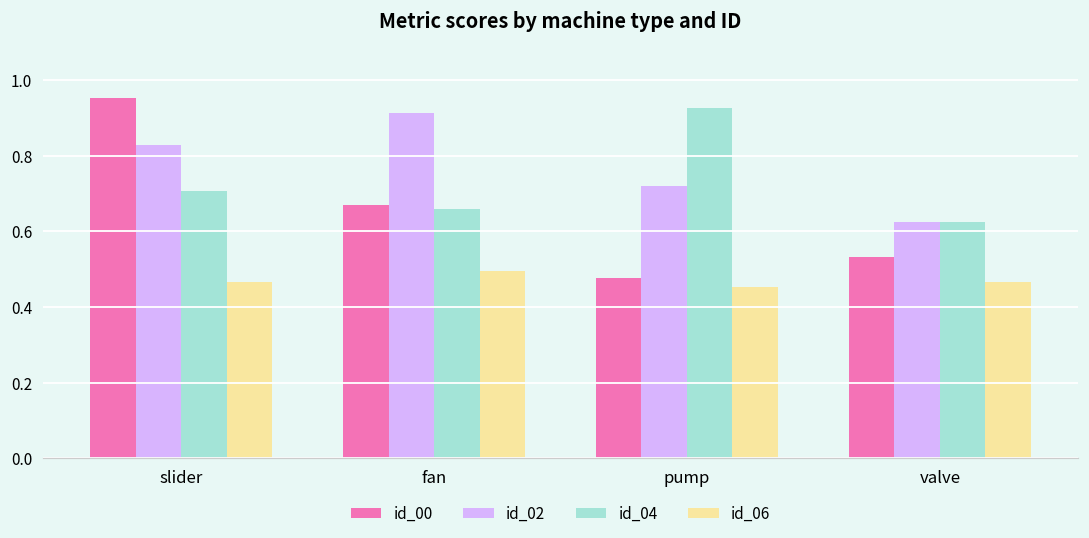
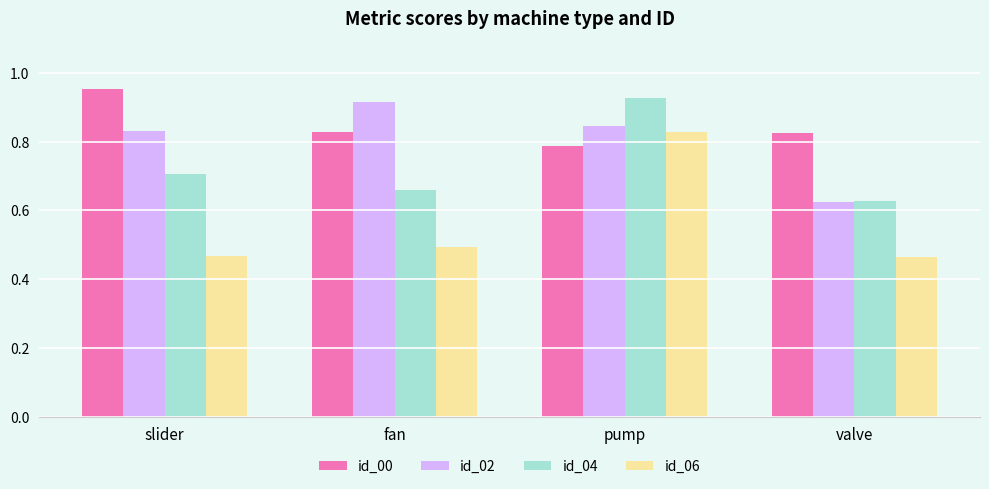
  {
    "id_00": {
      "slider": 0.95,
-     "fan": 0.67,
-     "pump": 0.48,
-     "valve": 0.53
+     "fan": 0.83,
+     "pump": 0.79,
+     "valve": 0.82
    },
    "id_02": {
      "slider": 0.83,
      "fan": 0.91,
-     "pump": 0.72,
+     "pump": 0.85,
      "valve": 0.63
    },
    "id_04": {
      "slider": 0.71,
      "fan": 0.66,
      "pump": 0.93,
      "valve": 0.63
    },
    "id_06": {
      "slider": 0.47,
      "fan": 0.49,
-     "pump": 0.45,
+     "pump": 0.83,
      "valve": 0.47
    }
  }
